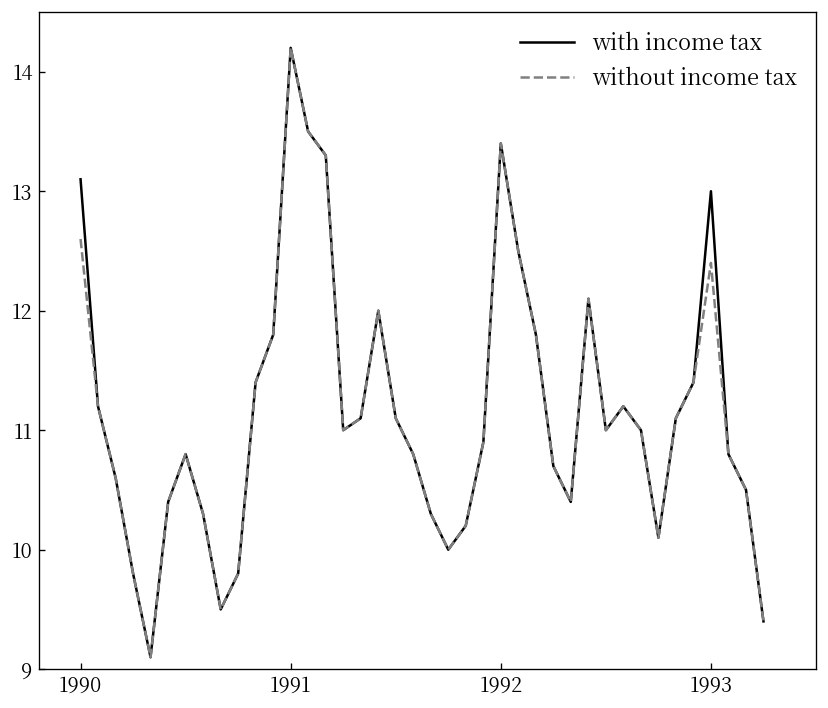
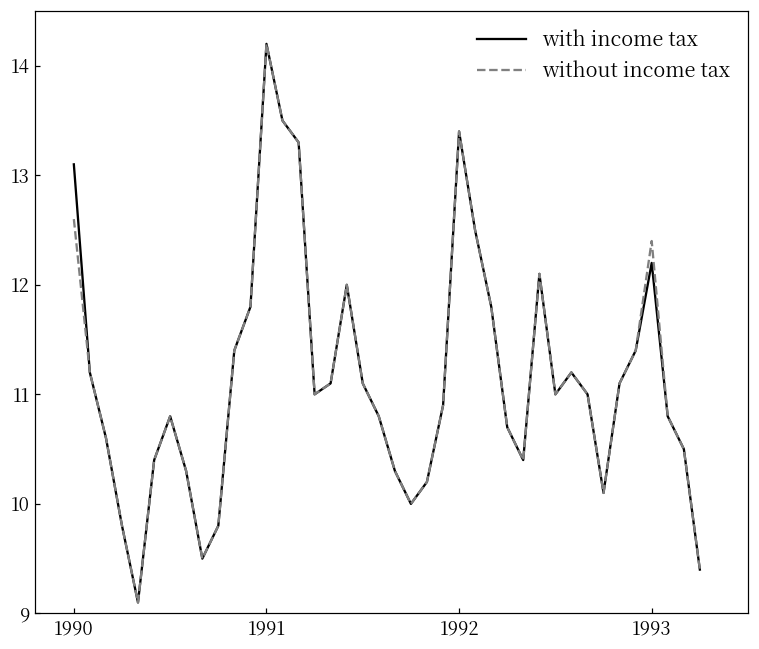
  {
    "with income tax": {
      "1990": 13.1,
-     "1993": 13.0
+     "1993": 12.2
    },
    "without income tax": {
      "1990": 12.6,
      "1993": 12.4
    }
  }
